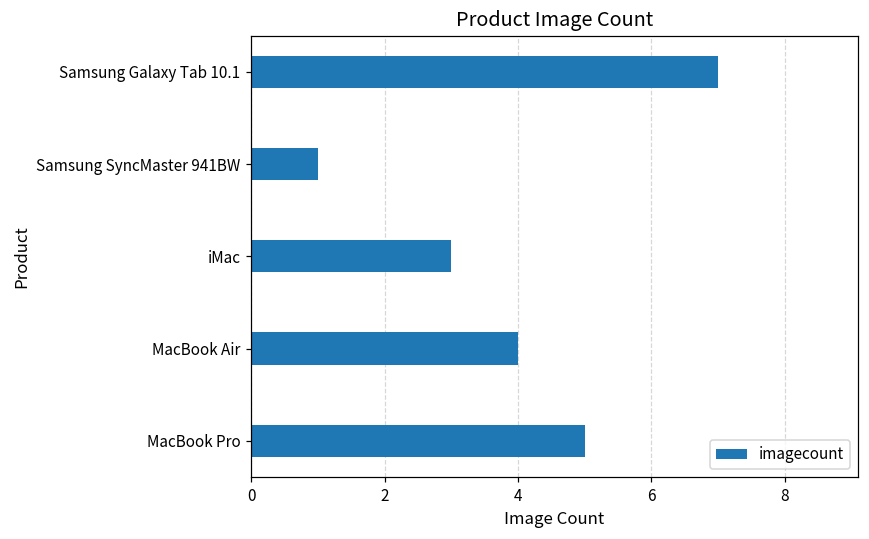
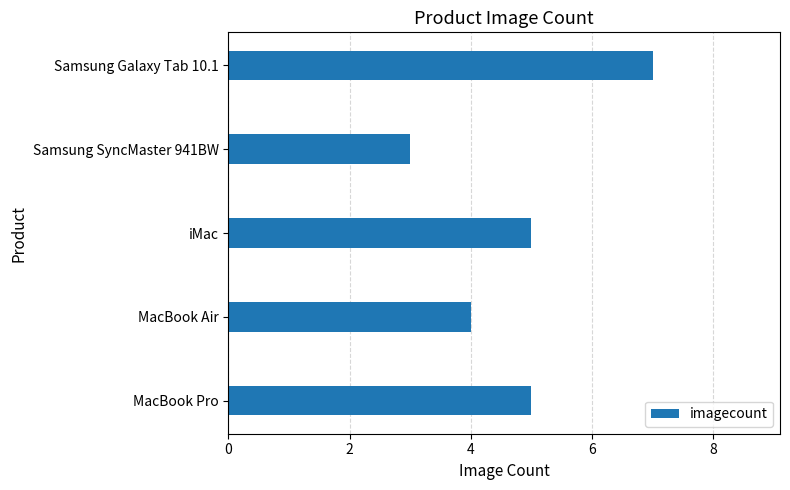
  {
    "Samsung Galaxy Tab 10.1": 7,
-   "Samsung SyncMaster 941BW": 1,
-   "iMac": 3,
+   "Samsung SyncMaster 941BW": 3,
+   "iMac": 5,
    "MacBook Air": 4,
    "MacBook Pro": 5
  }
